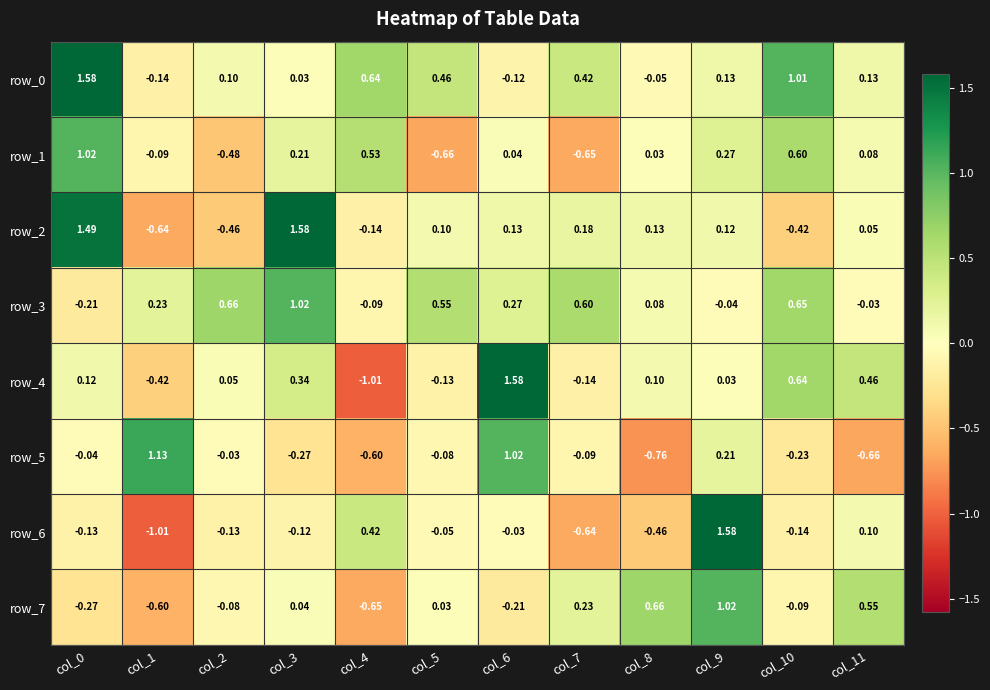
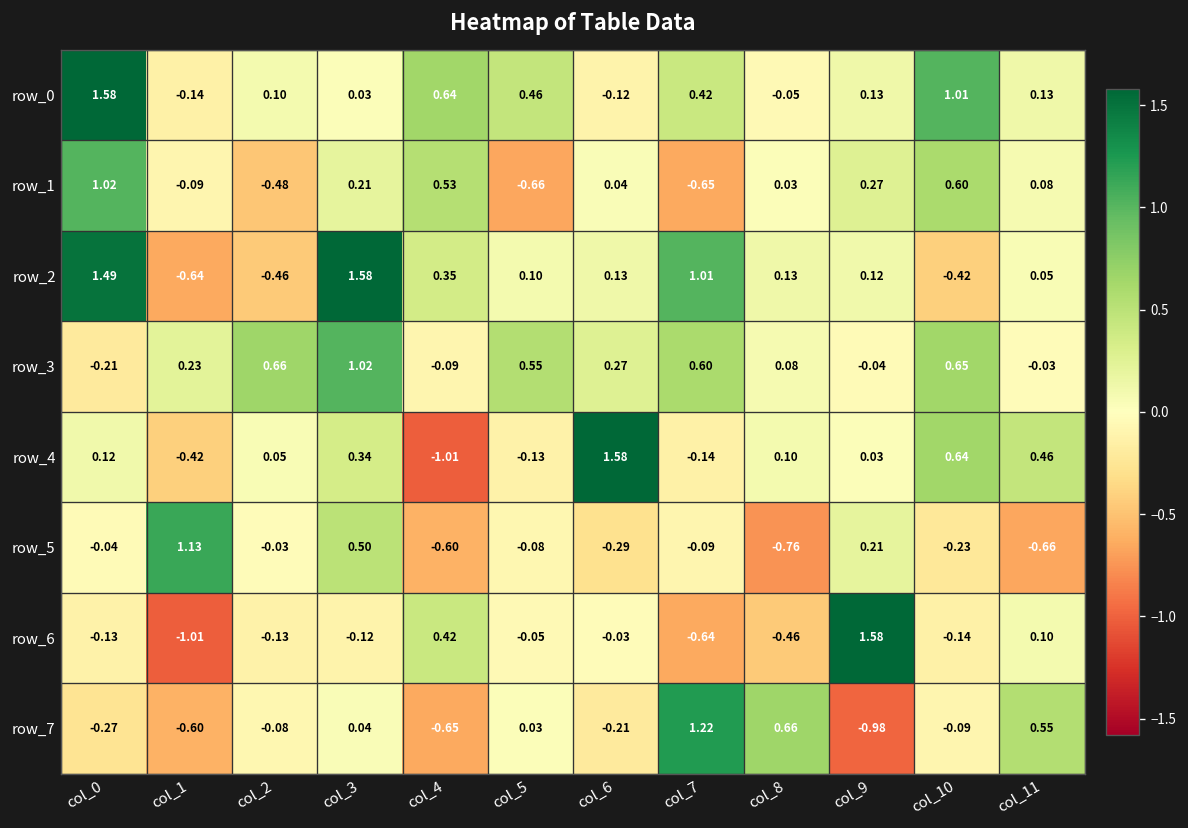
  {
    "row_0": {
      "col_0": 1.58,
      "col_1": -0.14,
      "col_2": 0.10,
      "col_3": 0.03,
      "col_4": 0.64,
      "col_5": 0.46,
      "col_6": -0.12,
      "col_7": 0.42,
      "col_8": -0.05,
      "col_9": 0.13,
      "col_10": 1.01,
      "col_11": 0.13
    },
    "row_1": {
      "col_0": 1.02,
      "col_1": -0.09,
      "col_2": -0.48,
      "col_3": 0.21,
      "col_4": 0.53,
      "col_5": -0.66,
      "col_6": 0.04,
      "col_7": -0.65,
      "col_8": 0.03,
      "col_9": 0.27,
      "col_10": 0.60,
      "col_11": 0.08
    },
    "row_2": {
      "col_0": 1.49,
      "col_1": -0.64,
      "col_2": -0.46,
      "col_3": 1.58,
-     "col_4": -0.14,
+     "col_4": 0.35,
      "col_5": 0.10,
      "col_6": 0.13,
-     "col_7": 0.18,
+     "col_7": 1.01,
      "col_8": 0.13,
      "col_9": 0.12,
      "col_10": -0.42,
      "col_11": 0.05
    },
    "row_3": {
      "col_0": -0.21,
      "col_1": 0.23,
      "col_2": 0.66,
      "col_3": 1.02,
      "col_4": -0.09,
      "col_5": 0.55,
      "col_6": 0.27,
      "col_7": 0.60,
      "col_8": 0.08,
      "col_9": -0.04,
      "col_10": 0.65,
      "col_11": -0.03
    },
    "row_4": {
      "col_0": 0.12,
      "col_1": -0.42,
      "col_2": 0.05,
      "col_3": 0.34,
      "col_4": -1.01,
      "col_5": -0.13,
      "col_6": 1.58,
      "col_7": -0.14,
      "col_8": 0.10,
      "col_9": 0.03,
      "col_10": 0.64,
      "col_11": 0.46
    },
    "row_5": {
      "col_0": -0.04,
      "col_1": 1.13,
      "col_2": -0.03,
-     "col_3": -0.27,
+     "col_3": 0.50,
      "col_4": -0.60,
      "col_5": -0.08,
-     "col_6": 1.02,
+     "col_6": -0.29,
      "col_7": -0.09,
      "col_8": -0.76,
      "col_9": 0.21,
      "col_10": -0.23,
      "col_11": -0.66
    },
    "row_6": {
      "col_0": -0.13,
      "col_1": -1.01,
      "col_2": -0.13,
      "col_3": -0.12,
      "col_4": 0.42,
      "col_5": -0.05,
      "col_6": -0.03,
      "col_7": -0.64,
      "col_8": -0.46,
      "col_9": 1.58,
      "col_10": -0.14,
      "col_11": 0.10
    },
    "row_7": {
      "col_0": -0.27,
      "col_1": -0.60,
      "col_2": -0.08,
      "col_3": 0.04,
      "col_4": -0.65,
      "col_5": 0.03,
      "col_6": -0.21,
-     "col_7": 0.23,
+     "col_7": 1.22,
      "col_8": 0.66,
-     "col_9": 1.02,
+     "col_9": -0.98,
      "col_10": -0.09,
      "col_11": 0.55
    }
  }
